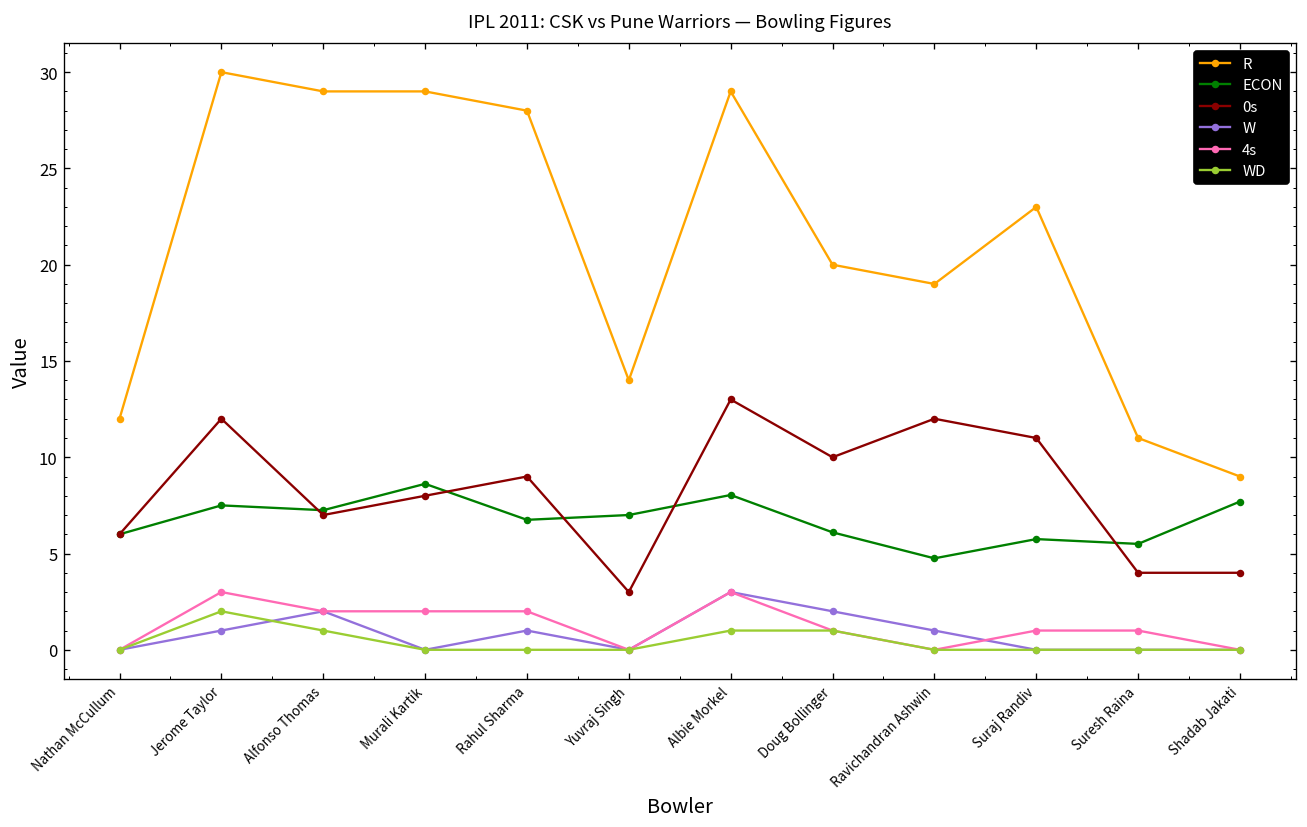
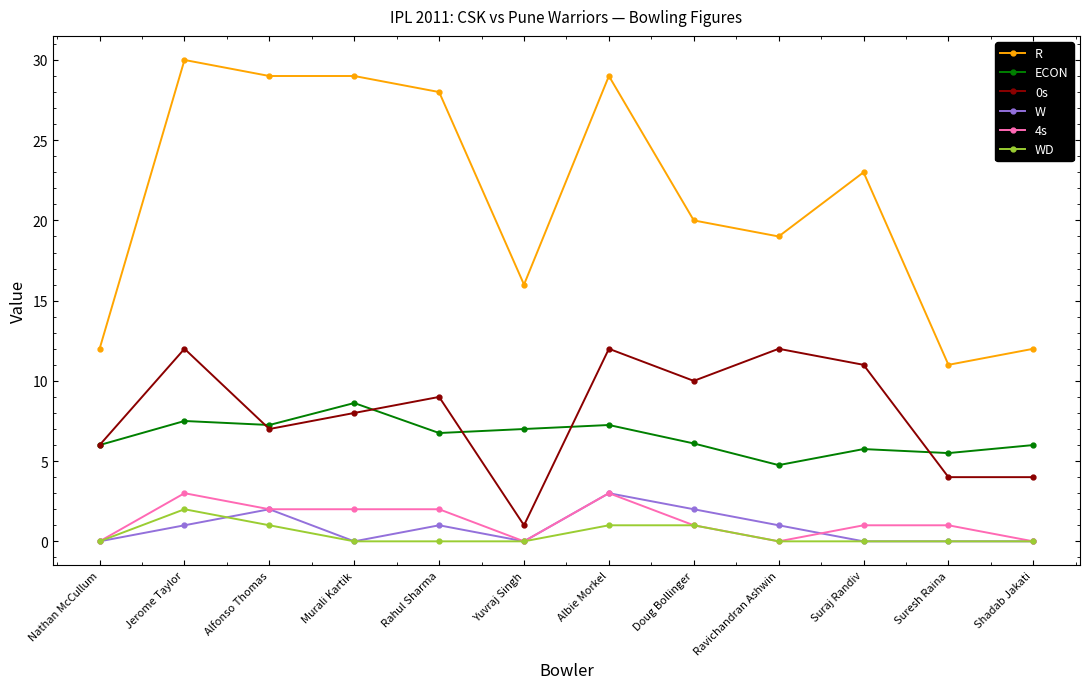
  {
    "R": {
      "Nathan McCullum": 12,
      "Jerome Taylor": 30,
      "Alfonso Thomas": 29,
      "Murali Kartik": 29,
      "Rahul Sharma": 28,
-     "Yuvraj Singh": 14,
+     "Yuvraj Singh": 16,
      "Albie Morkel": 29,
      "Doug Bollinger": 20,
      "Ravichandran Ashwin": 19,
      "Suraj Randiv": 23,
      "Suresh Raina": 11,
-     "Shadab Jakati": 9
+     "Shadab Jakati": 12
    },
    "ECON": {
      "Jerome Taylor": 7.5,
      "Alfonso Thomas": 7.3,
      "Murali Kartik": 8.6,
      "Rahul Sharma": 6.8,
      "Yuvraj Singh": 7.0,
-     "Albie Morkel": 8.0,
+     "Albie Morkel": 7.3,
      "Doug Bollinger": 6.1,
      "Ravichandran Ashwin": 4.8,
      "Suraj Randiv": 5.8,
      "Suresh Raina": 5.5,
-     "Shadab Jakati": 7.7
+     "Shadab Jakati": 6.0
    },
    "0s": {
      "Jerome Taylor": 12,
      "Alfonso Thomas": 7,
      "Murali Kartik": 8,
      "Rahul Sharma": 9,
-     "Yuvraj Singh": 3,
-     "Albie Morkel": 13,
+     "Yuvraj Singh": 1,
+     "Albie Morkel": 12,
      "Doug Bollinger": 10,
      "Ravichandran Ashwin": 12,
      "Suraj Randiv": 11,
      "Suresh Raina": 4,
      "Shadab Jakati": 4
    },
    "W": {
      "Jerome Taylor": 1.0,
      "Rahul Sharma": 1.0,
      "Doug Bollinger": 2.0,
      "Ravichandran Ashwin": 1.0
    },
    "4s": {
      "Jerome Taylor": 3.0,
      "Murali Kartik": 2.0,
      "Rahul Sharma": 2.0,
      "Suraj Randiv": 1.0,
      "Suresh Raina": 1.0
    },
    "WD": {
      "Jerome Taylor": 2.0,
      "Alfonso Thomas": 1.0,
      "Rahul Sharma": 0.0,
      "Albie Morkel": 1.0
    }
  }
